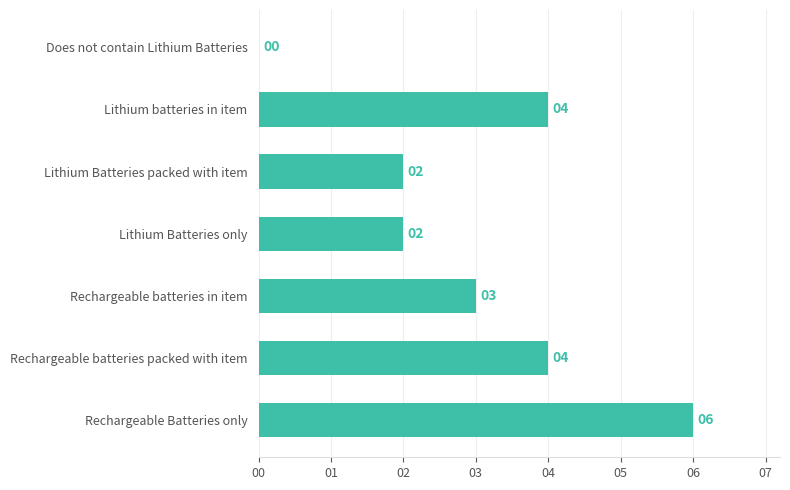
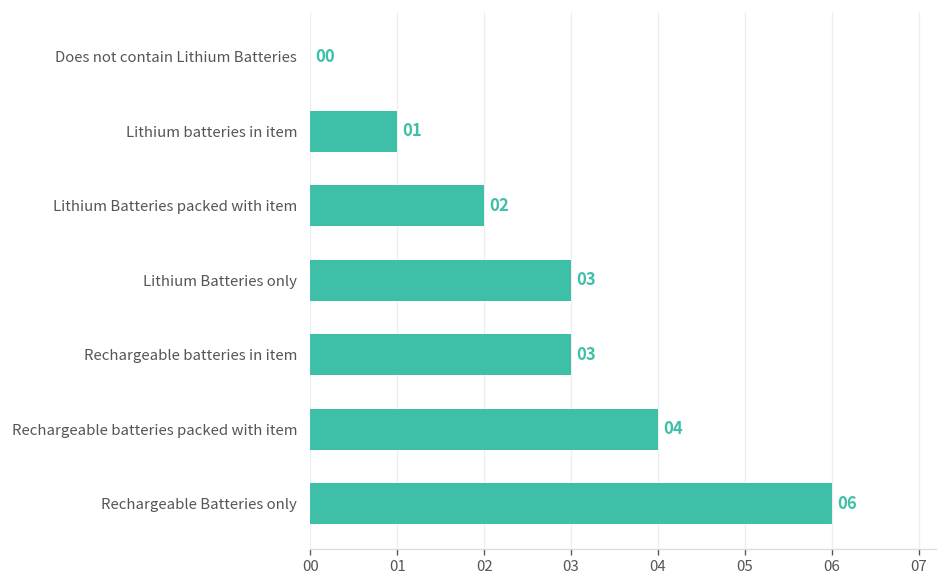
  {
    "Does not contain Lithium Batteries": "00",
-   "Lithium batteries in item": "04",
+   "Lithium batteries in item": "01",
    "Lithium Batteries packed with item": "02",
-   "Lithium Batteries only": "02",
+   "Lithium Batteries only": "03",
    "Rechargeable batteries in item": "03",
    "Rechargeable batteries packed with item": "04",
    "Rechargeable Batteries only": "06"
  }
